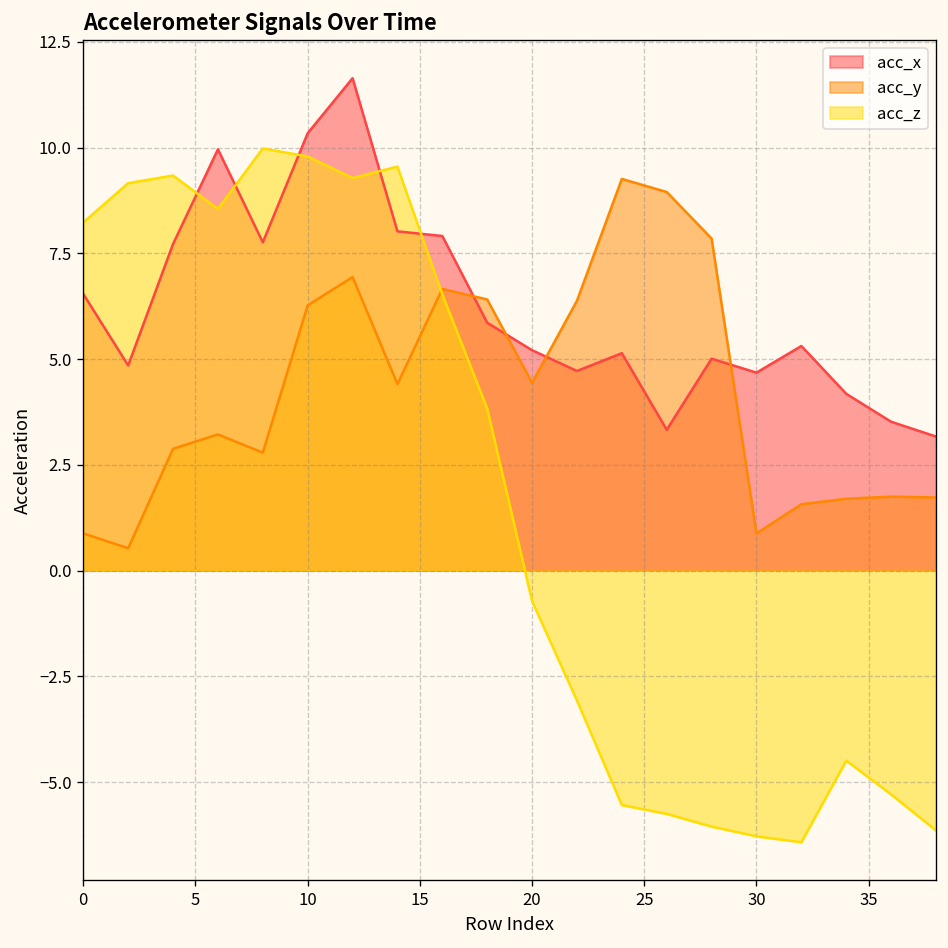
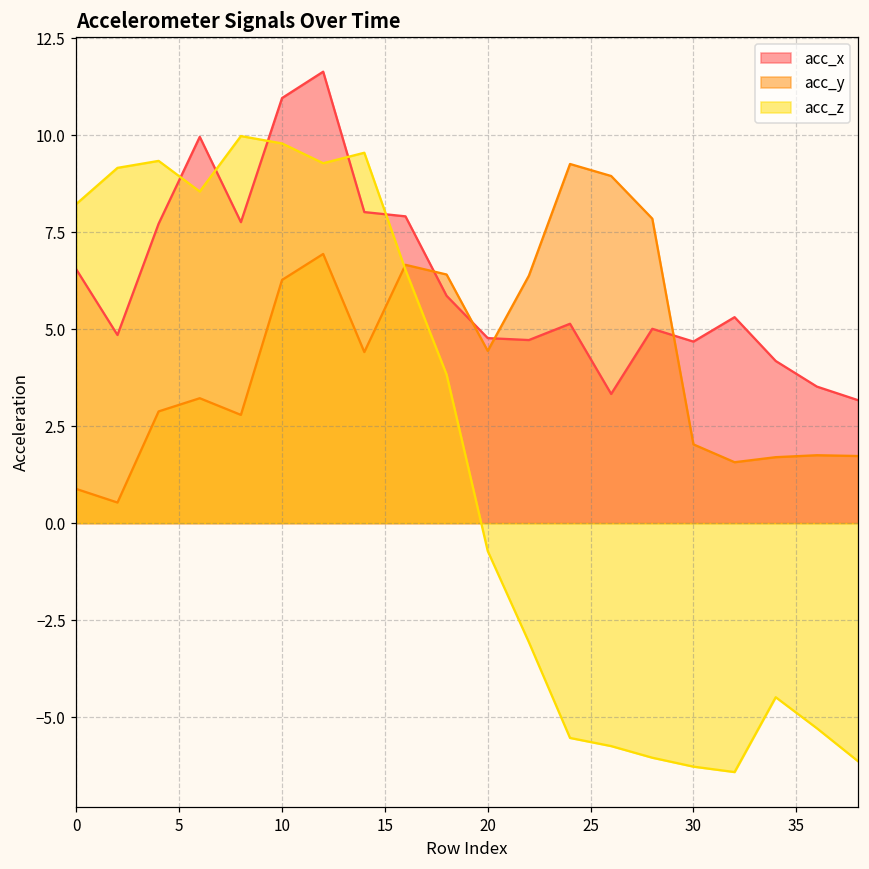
  {
    "acc_x": {
      "0": 6.5,
-     "10": 10.3,
-     "20": 5.2,
+     "10": 11.0,
+     "20": 4.8,
      "30": 4.7
    },
    "acc_y": {
      "0": 0.9,
      "10": 6.3,
      "20": 4.4,
-     "30": 0.9
+     "30": 2.0
    }
  }
